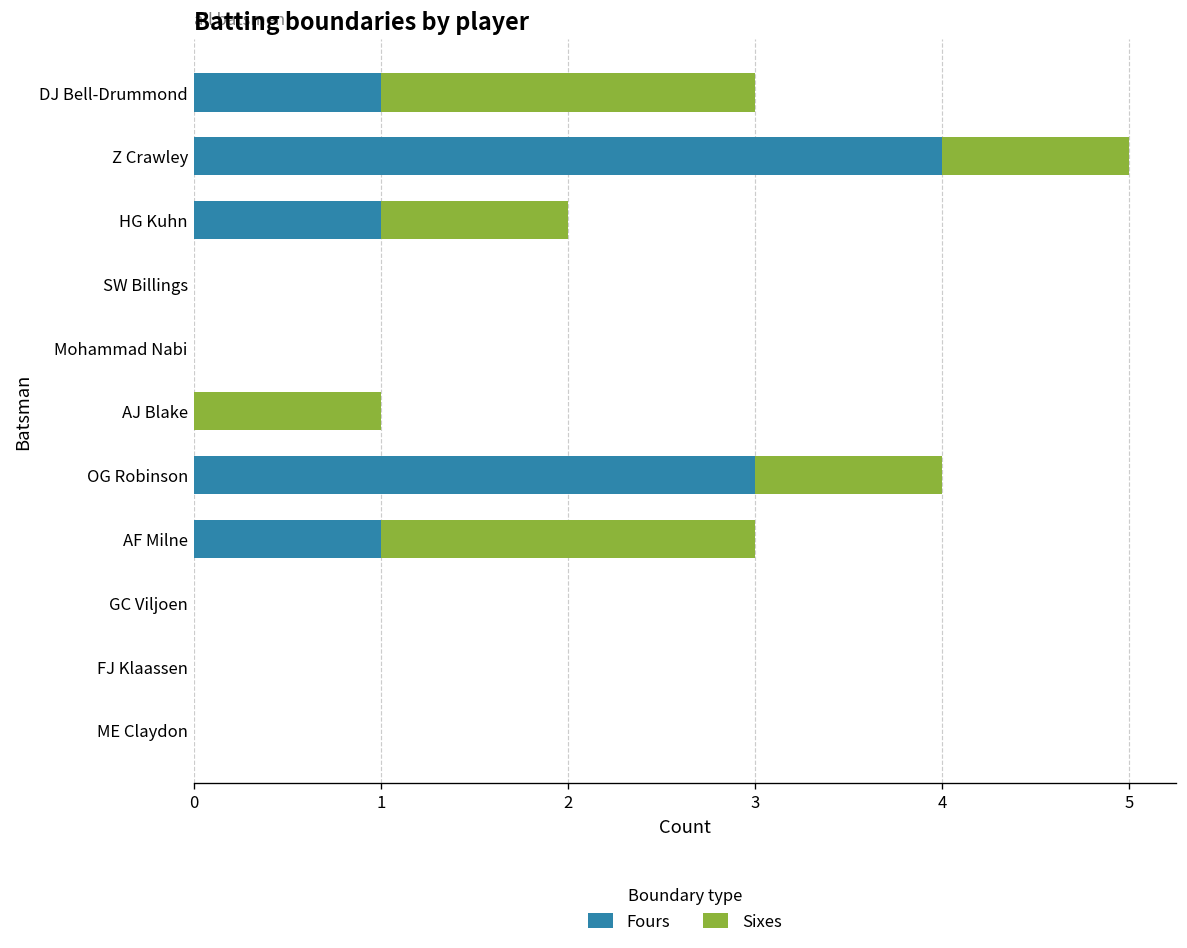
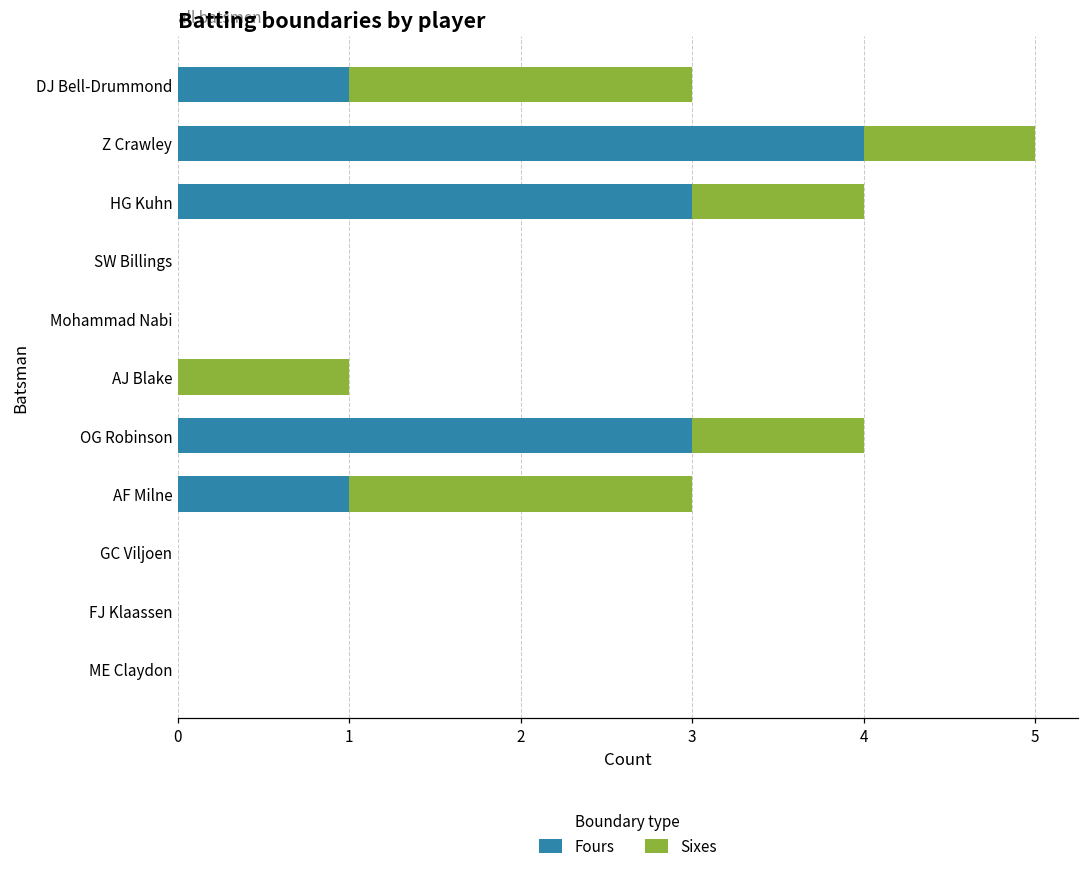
  {
    "Fours": {
      "DJ Bell-Drummond": 1,
      "Z Crawley": 4,
-     "HG Kuhn": 1,
+     "HG Kuhn": 3,
      "SW Billings": 0,
      "Mohammad Nabi": 0,
      "AJ Blake": 0,
      "OG Robinson": 3,
      "AF Milne": 1,
      "GC Viljoen": 0,
      "FJ Klaassen": 0,
      "ME Claydon": 0
    },
    "Sixes": {
      "DJ Bell-Drummond": 2,
      "Z Crawley": 1,
      "HG Kuhn": 1,
      "SW Billings": 0,
      "Mohammad Nabi": 0,
      "AJ Blake": 1,
      "OG Robinson": 1,
      "AF Milne": 2,
      "GC Viljoen": 0,
      "FJ Klaassen": 0,
      "ME Claydon": 0
    }
  }
